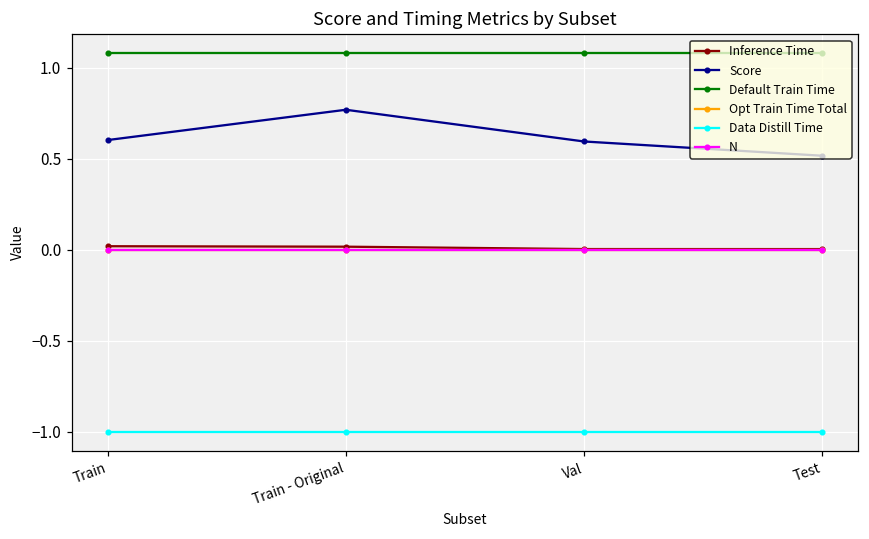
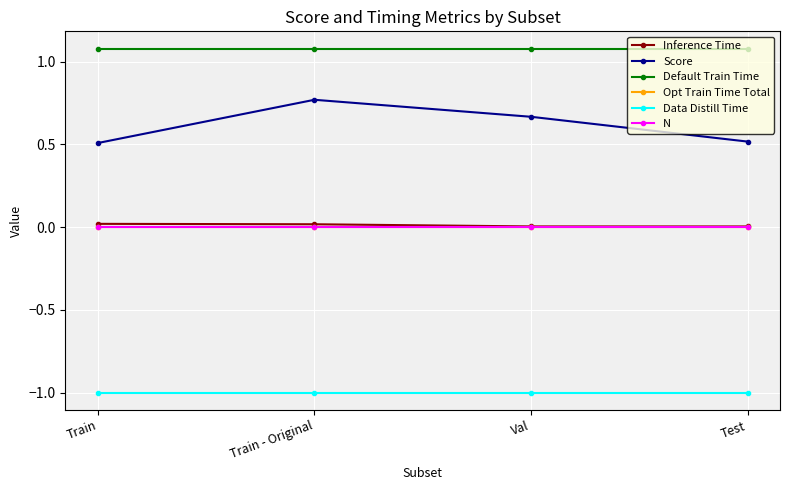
  {
    "Inference Time": {
      "Train": 0.02,
      "Train - Original": 0.02
    },
    "Score": {
-     "Train": 0.60,
+     "Train": 0.51,
      "Train - Original": 0.77,
-     "Val": 0.60,
+     "Val": 0.67,
      "Test": 0.52
    },
    "Default Train Time": {
      "Train": 1.08,
      "Train - Original": 1.08,
      "Val": 1.08
    },
    "N": {
      "Train": 0.00,
      "Train - Original": 0.00
    },
    "Data Distill Time": {
      "Train": -1.00,
      "Train - Original": -1.00,
      "Val": -1.00,
      "Test": -1.00
    }
  }
